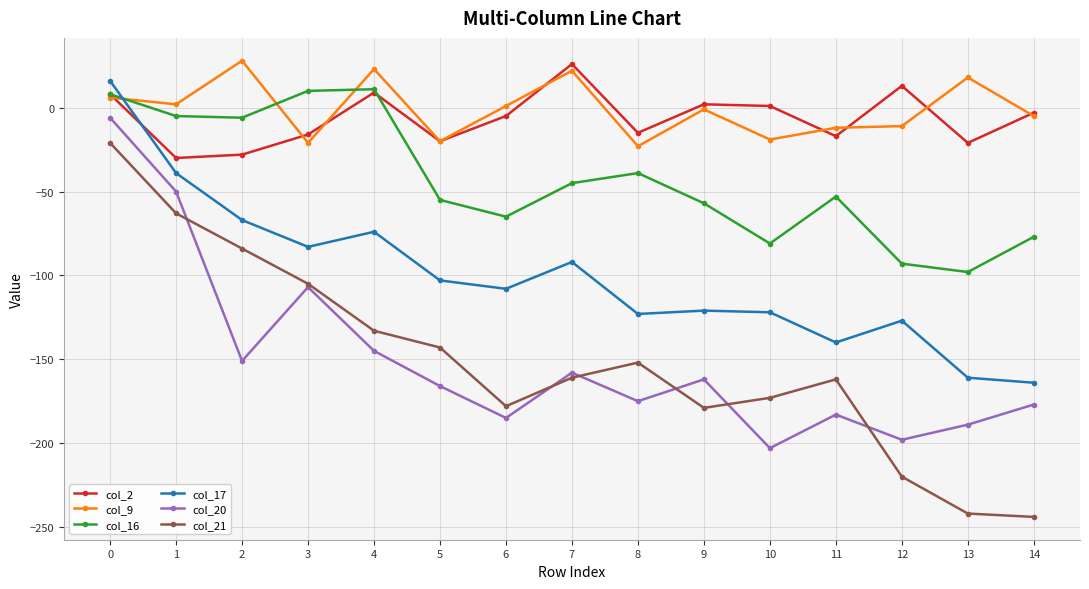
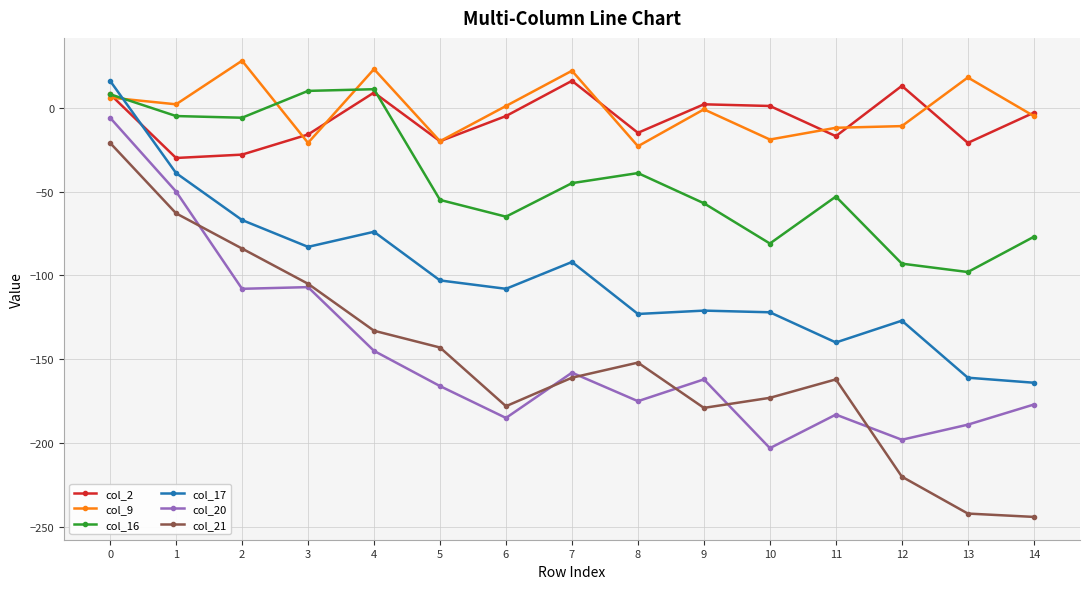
  {
    "col_2": {
      "1": -30,
      "2": -28,
      "3": -16,
      "4": 9,
      "6": -5,
-     "7": 26,
+     "7": 16,
      "8": -15,
      "9": 2,
      "10": 1,
      "11": -17,
      "12": 13,
      "13": -21,
      "14": -3
    },
    "col_9": {
      "0": 6,
      "1": 2,
      "2": 28,
      "3": -21,
      "4": 23,
      "6": 1,
      "7": 22,
      "8": -23,
      "9": -1,
      "10": -19,
      "11": -12,
      "12": -11,
      "13": 18,
      "14": -5
    },
    "col_16": {
      "1": -5,
      "2": -6,
      "3": 10,
      "4": 11,
      "5": -55,
      "6": -65,
      "7": -45,
      "8": -39,
      "9": -57,
      "10": -81,
      "11": -53,
      "12": -93,
      "13": -98,
      "14": -77
    },
    "col_17": {
      "0": 16,
      "1": -39,
      "2": -67,
      "3": -83,
      "4": -74,
      "5": -103,
      "6": -108,
      "7": -92,
      "8": -123,
      "9": -121,
      "10": -122,
      "11": -140,
      "12": -127,
      "13": -161,
      "14": -164
    },
    "col_20": {
      "0": -6,
      "1": -50,
-     "2": -151,
+     "2": -108,
      "3": -107,
      "4": -145,
      "5": -166,
      "6": -185,
      "7": -158,
      "8": -175,
      "9": -162,
      "10": -203,
      "11": -183,
      "12": -198,
      "13": -189,
      "14": -177
    },
    "col_21": {
      "0": -21,
      "1": -63,
      "2": -84,
      "3": -105,
      "4": -133,
      "5": -143,
      "6": -178,
      "7": -161,
      "8": -152,
      "9": -179,
      "10": -173,
      "11": -162,
      "12": -220,
      "13": -242,
      "14": -244
    }
  }
